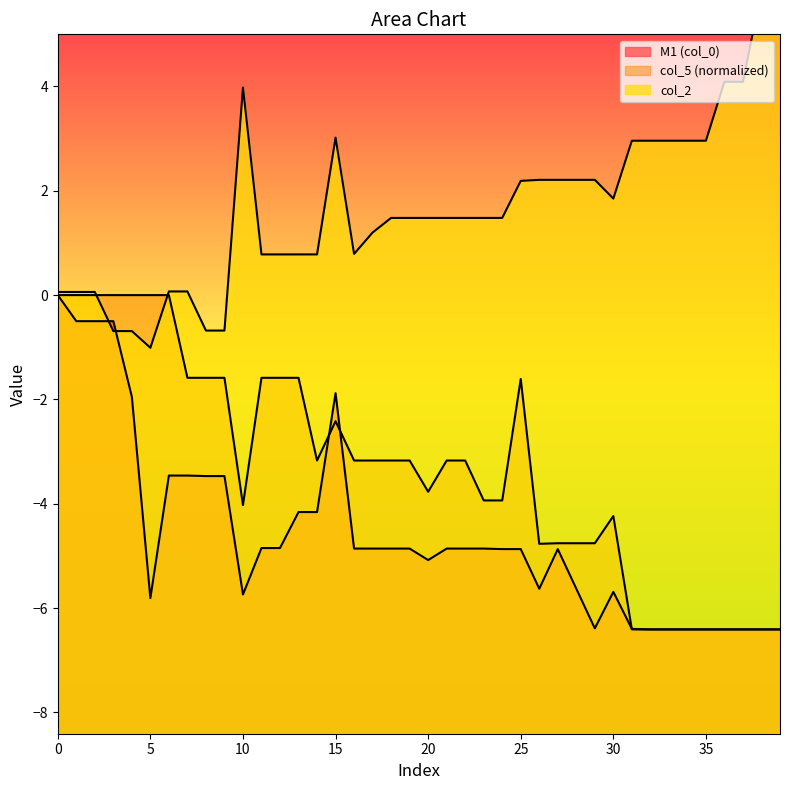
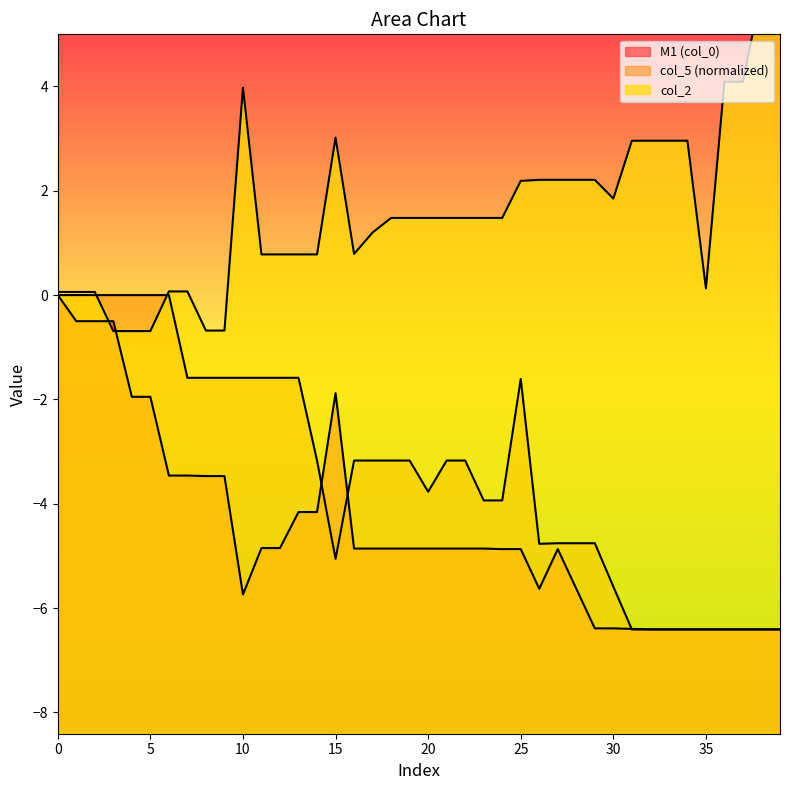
  {
    "M1 (col_0)": {
-     "5": -5.8,
+     "5": -2.0,
      "10": -5.7,
      "15": -1.9,
-     "20": -5.1,
+     "20": -4.9,
      "25": -4.9,
-     "30": -5.7
+     "30": -6.4
    },
    "col_5 (normalized)": {
      "5": 0.0,
-     "10": -4.0,
-     "15": -2.4,
+     "10": -1.6,
+     "15": -5.1,
      "20": -3.8,
      "25": -1.6,
-     "30": -4.2
+     "30": -5.6
    },
    "col_2": {
      "0": 0.1,
-     "5": -1.0,
+     "5": -0.7,
      "10": 4.0,
      "15": 3.0,
      "20": 1.5,
      "25": 2.2,
      "30": 1.9,
-     "35": 3.0
+     "35": 0.1
    }
  }
